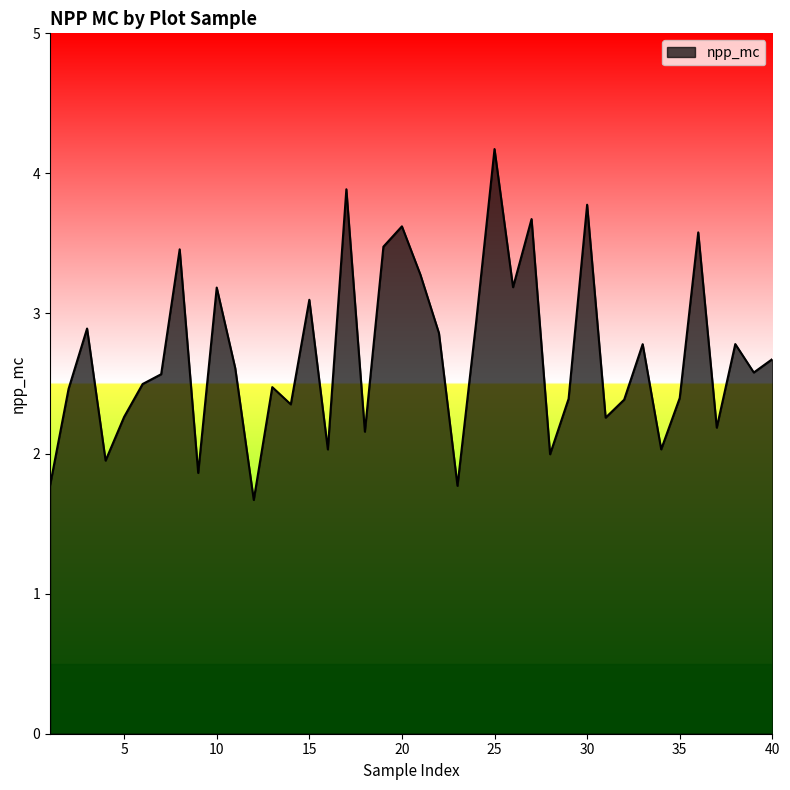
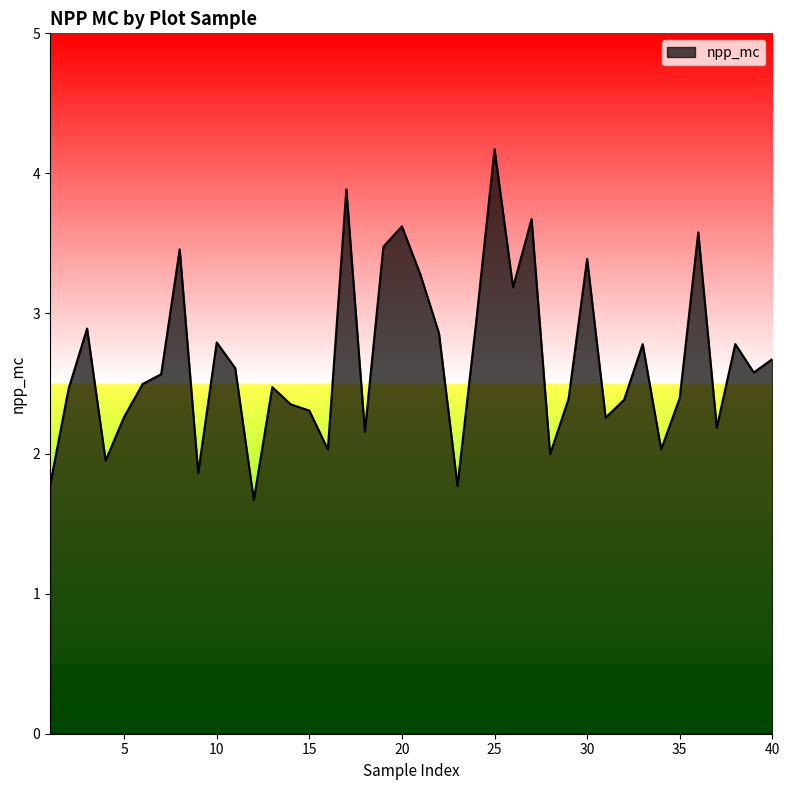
  {
    "5": 2.26,
-   "10": 3.18,
-   "15": 3.10,
+   "10": 2.79,
+   "15": 2.31,
    "20": 3.62,
    "25": 4.17,
-   "30": 3.78,
+   "30": 3.39,
    "35": 2.40,
    "40": 2.67
  }
